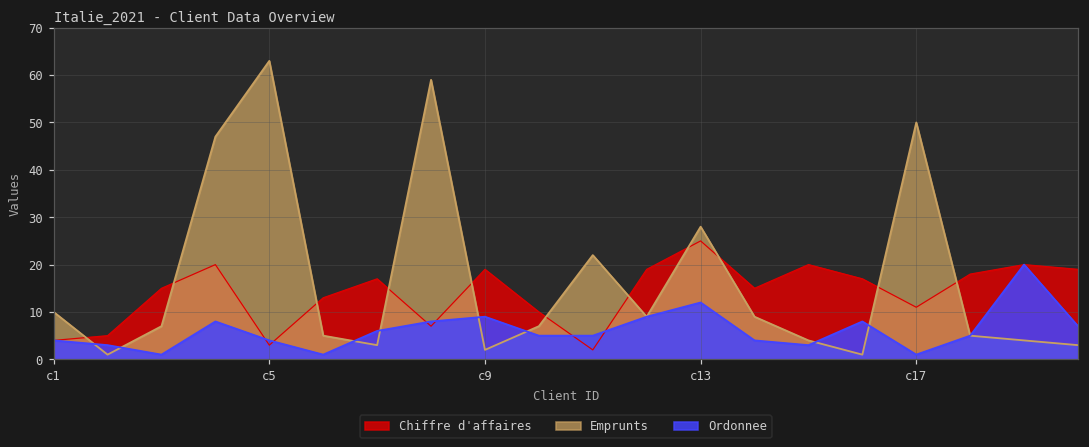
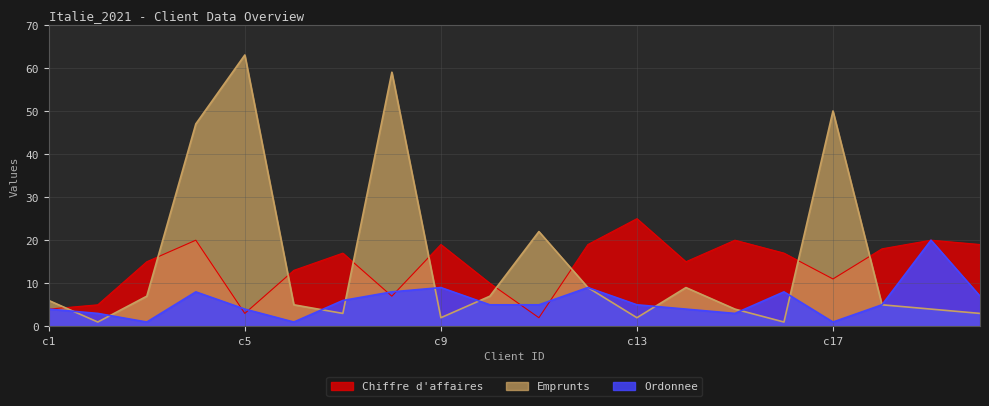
  {
    "Chiffre d'affaires": {
      "c5": 3,
      "c9": 19,
      "c13": 25,
      "c17": 11
    },
    "Emprunts": {
-     "c1": 10,
+     "c1": 6,
      "c5": 63,
      "c9": 2,
-     "c13": 28,
+     "c13": 2,
      "c17": 50
    },
    "Ordonnee": {
      "c5": 4,
      "c9": 9,
-     "c13": 12,
+     "c13": 5,
      "c17": 1
    }
  }
